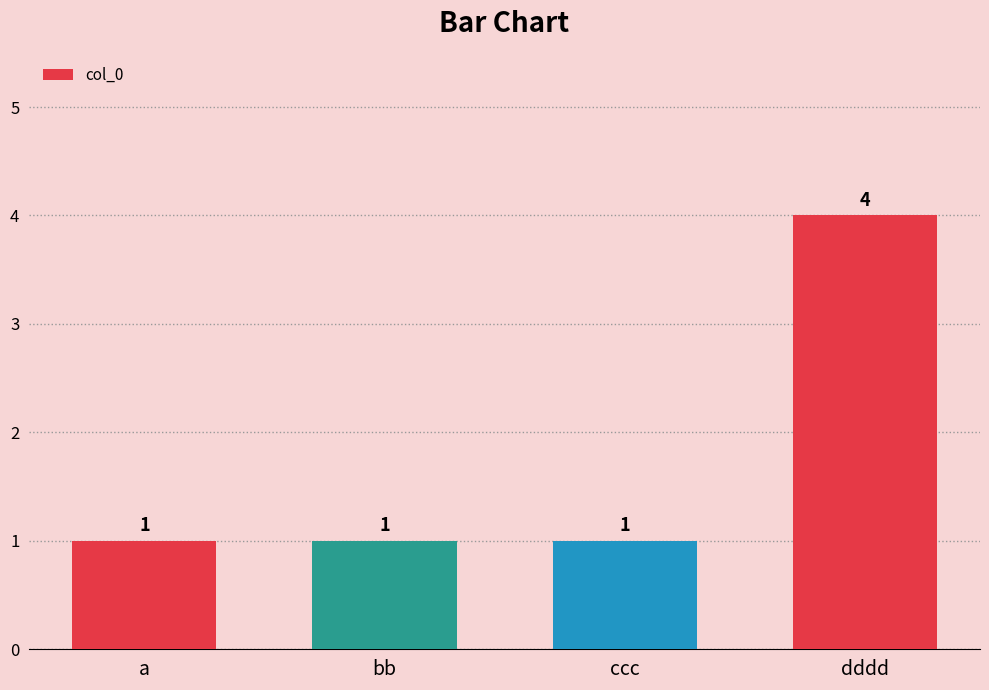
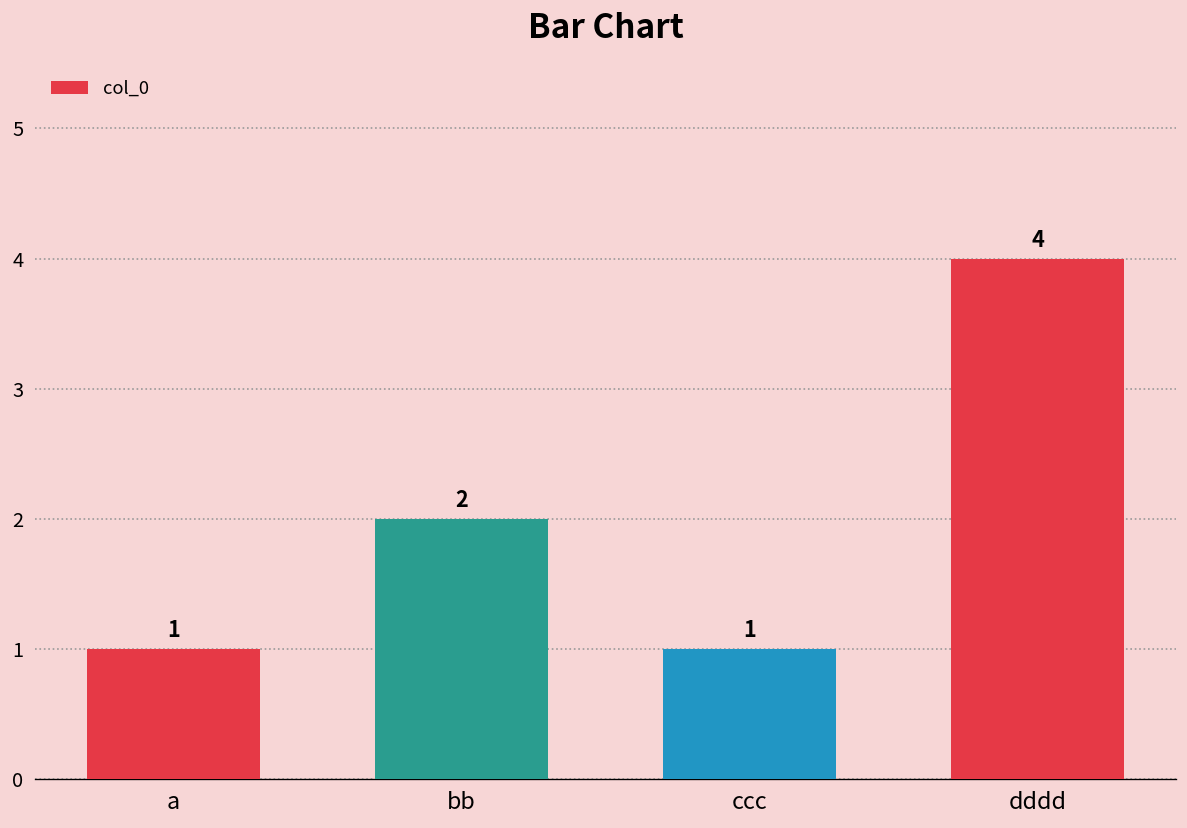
  {
    "a": 1,
-   "bb": 1,
+   "bb": 2,
    "ccc": 1,
    "dddd": 4
  }
